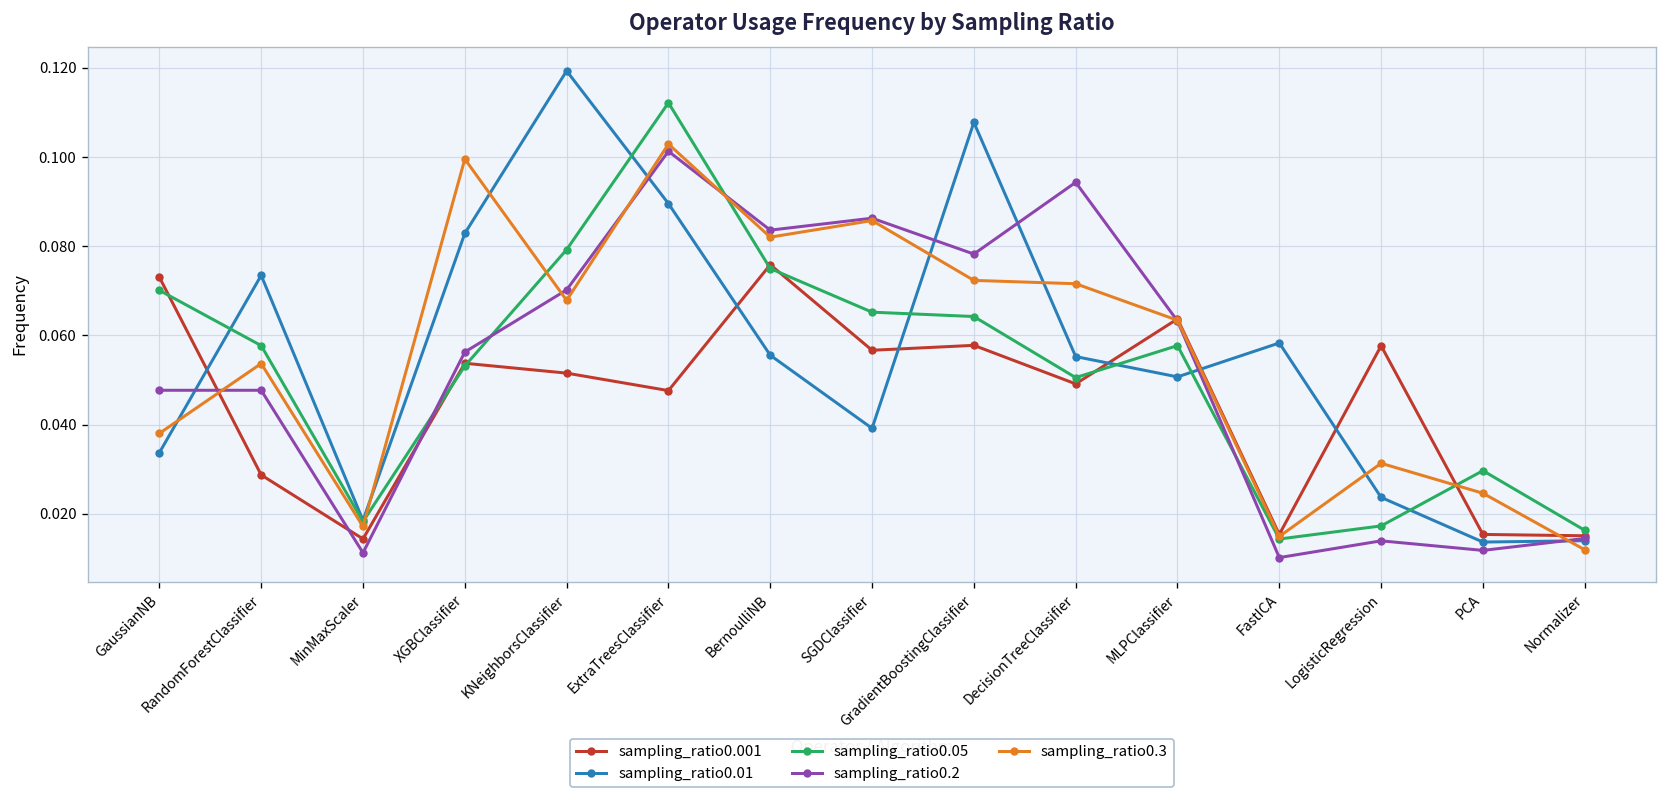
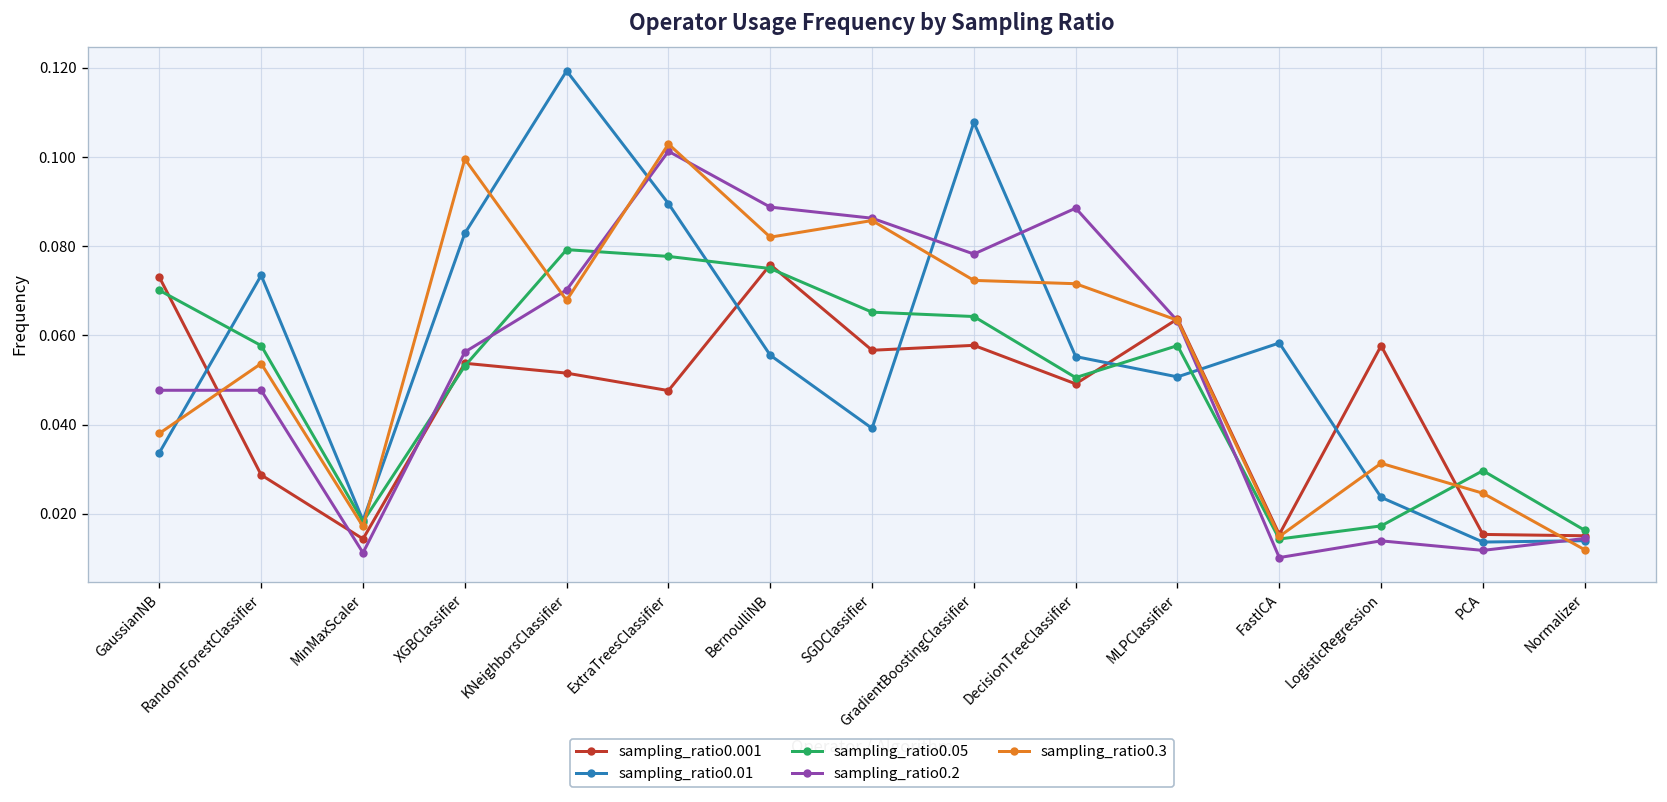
  {
    "sampling_ratio0.001": {
      "GaussianNB": 0.073,
      "RandomForestClassifier": 0.029,
      "MinMaxScaler": 0.014,
      "KNeighborsClassifier": 0.052,
      "ExtraTreesClassifier": 0.048,
      "BernoulliNB": 0.076,
      "SGDClassifier": 0.057,
      "GradientBoostingClassifier": 0.058,
      "DecisionTreeClassifier": 0.049,
      "LogisticRegression": 0.058,
      "PCA": 0.015
    },
    "sampling_ratio0.01": {
      "GaussianNB": 0.034,
      "RandomForestClassifier": 0.073,
      "XGBClassifier": 0.083,
      "KNeighborsClassifier": 0.119,
      "ExtraTreesClassifier": 0.090,
      "BernoulliNB": 0.056,
      "SGDClassifier": 0.039,
      "GradientBoostingClassifier": 0.108,
      "DecisionTreeClassifier": 0.055,
      "MLPClassifier": 0.051,
      "FastICA": 0.058,
      "LogisticRegression": 0.024,
      "PCA": 0.014
    },
    "sampling_ratio0.05": {
      "GaussianNB": 0.070,
      "RandomForestClassifier": 0.058,
      "KNeighborsClassifier": 0.079,
-     "ExtraTreesClassifier": 0.112,
+     "ExtraTreesClassifier": 0.078,
      "BernoulliNB": 0.075,
      "SGDClassifier": 0.065,
      "GradientBoostingClassifier": 0.064,
      "DecisionTreeClassifier": 0.051,
      "MLPClassifier": 0.058,
      "LogisticRegression": 0.017,
      "PCA": 0.030,
      "Normalizer": 0.016
    },
    "sampling_ratio0.2": {
      "GaussianNB": 0.048,
      "RandomForestClassifier": 0.048,
      "MinMaxScaler": 0.011,
      "XGBClassifier": 0.056,
      "KNeighborsClassifier": 0.070,
      "ExtraTreesClassifier": 0.101,
-     "BernoulliNB": 0.084,
+     "BernoulliNB": 0.089,
      "GradientBoostingClassifier": 0.078,
-     "DecisionTreeClassifier": 0.094,
+     "DecisionTreeClassifier": 0.089,
      "FastICA": 0.010,
      "LogisticRegression": 0.014,
      "PCA": 0.012
    },
    "sampling_ratio0.3": {
      "GaussianNB": 0.038,
      "RandomForestClassifier": 0.054,
      "MinMaxScaler": 0.017,
      "XGBClassifier": 0.100,
      "KNeighborsClassifier": 0.068,
      "ExtraTreesClassifier": 0.103,
      "BernoulliNB": 0.082,
      "GradientBoostingClassifier": 0.072,
      "DecisionTreeClassifier": 0.072,
      "LogisticRegression": 0.031,
      "PCA": 0.025,
      "Normalizer": 0.012
    }
  }
